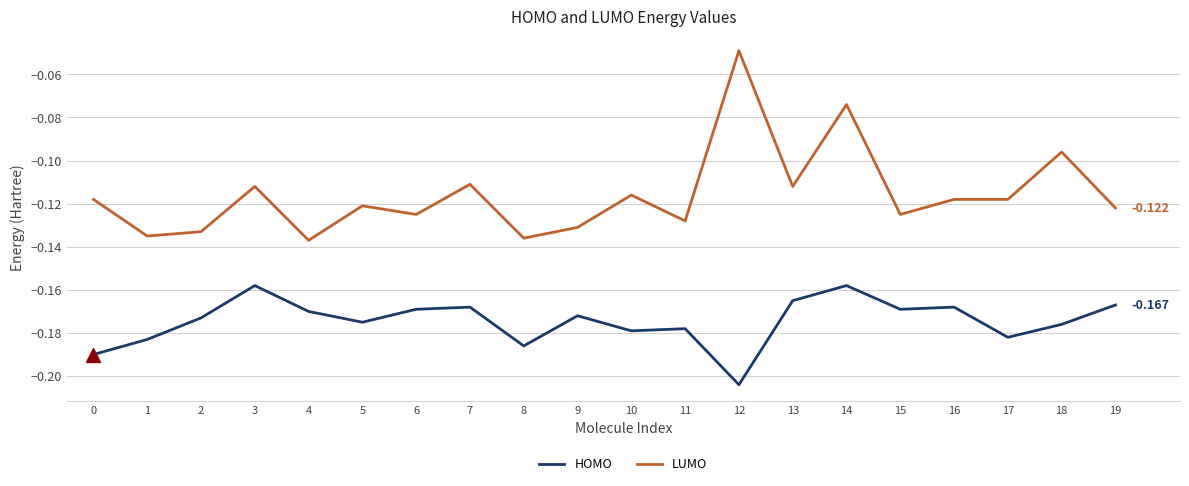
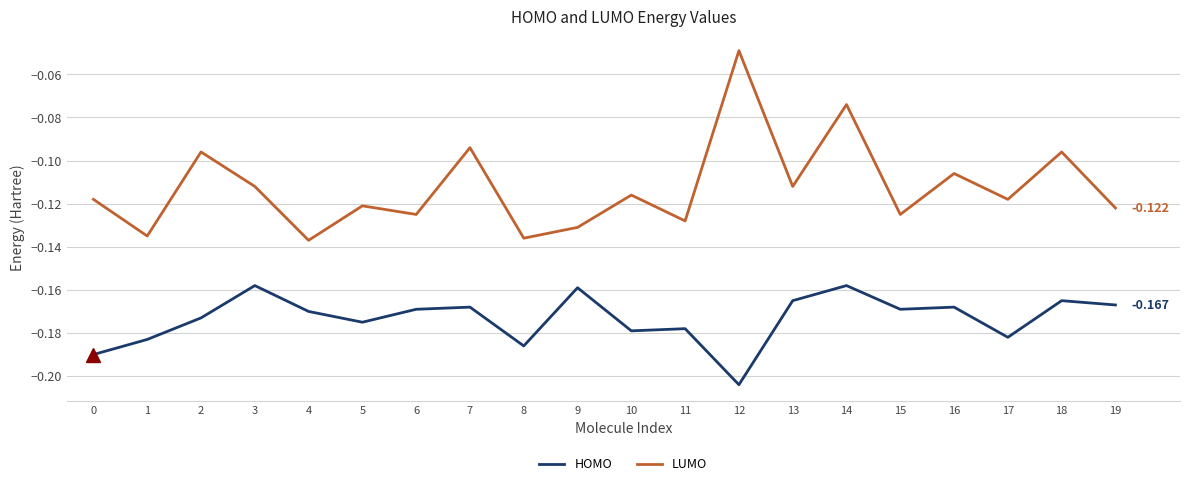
  {
    "HOMO": {
      "1": -0.183,
      "2": -0.173,
      "3": -0.158,
      "4": -0.170,
      "5": -0.175,
      "6": -0.169,
      "7": -0.168,
      "8": -0.186,
-     "9": -0.172,
+     "9": -0.159,
      "10": -0.179,
      "11": -0.178,
      "12": -0.204,
      "13": -0.165,
      "14": -0.158,
      "15": -0.169,
      "16": -0.168,
      "17": -0.182,
-     "18": -0.176
+     "18": -0.165
    },
    "LUMO": {
      "0": -0.118,
      "1": -0.135,
-     "2": -0.133,
+     "2": -0.096,
      "3": -0.112,
      "4": -0.137,
      "5": -0.121,
      "6": -0.125,
-     "7": -0.111,
+     "7": -0.094,
      "8": -0.136,
      "9": -0.131,
      "10": -0.116,
      "11": -0.128,
      "12": -0.049,
      "13": -0.112,
      "14": -0.074,
      "15": -0.125,
-     "16": -0.118,
+     "16": -0.106,
      "17": -0.118,
      "18": -0.096
    }
  }
